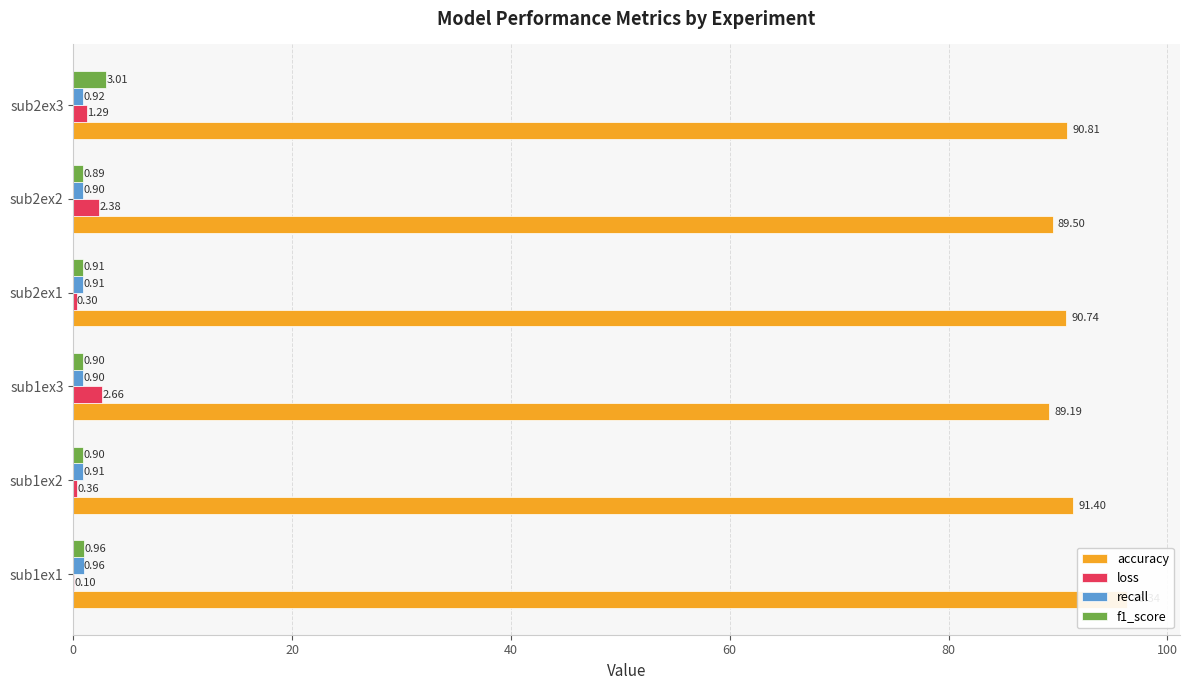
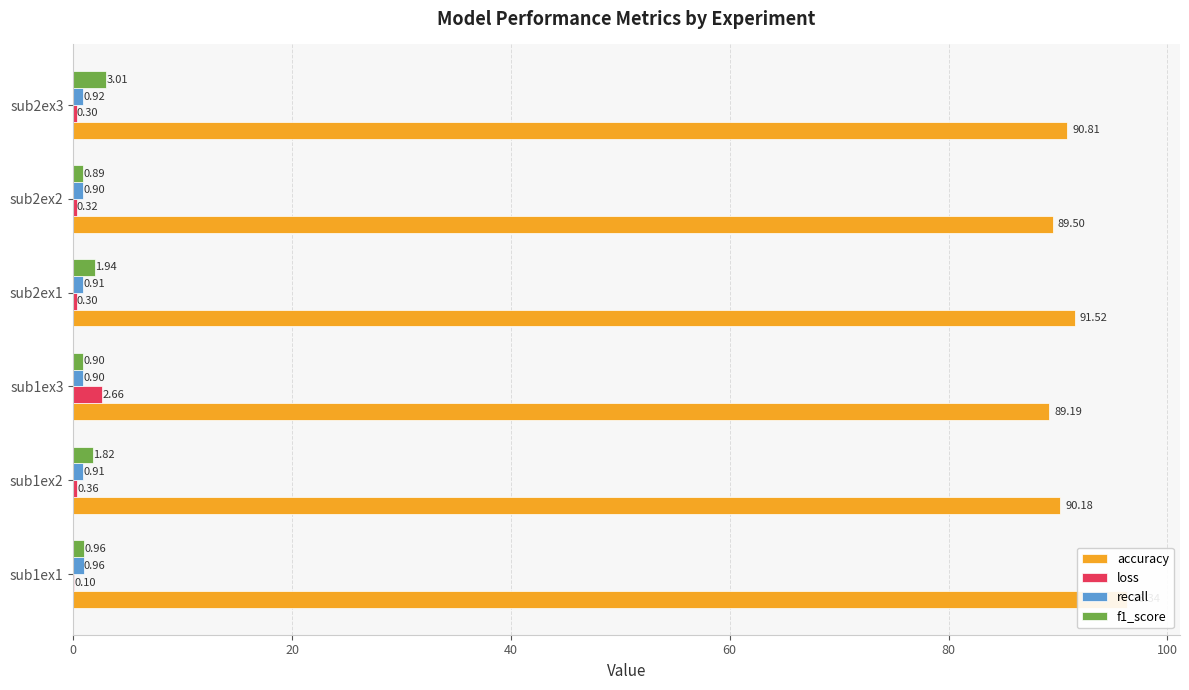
  {
    "accuracy": {
      "sub2ex3": 90.81,
      "sub2ex2": 89.50,
-     "sub2ex1": 90.74,
+     "sub2ex1": 91.52,
      "sub1ex3": 89.19,
-     "sub1ex2": 91.40
+     "sub1ex2": 90.18
    },
    "loss": {
-     "sub2ex3": 1.29,
-     "sub2ex2": 2.38,
+     "sub2ex3": 0.30,
+     "sub2ex2": 0.32,
      "sub2ex1": 0.30,
      "sub1ex3": 2.66,
      "sub1ex2": 0.36,
      "sub1ex1": 0.10
    },
    "recall": {
      "sub2ex3": 0.92,
      "sub2ex2": 0.90,
      "sub2ex1": 0.91,
      "sub1ex3": 0.90,
      "sub1ex2": 0.91,
      "sub1ex1": 0.96
    },
    "f1_score": {
      "sub2ex3": 3.01,
      "sub2ex2": 0.89,
-     "sub2ex1": 0.91,
+     "sub2ex1": 1.94,
      "sub1ex3": 0.90,
-     "sub1ex2": 0.90,
+     "sub1ex2": 1.82,
      "sub1ex1": 0.96
    }
  }
